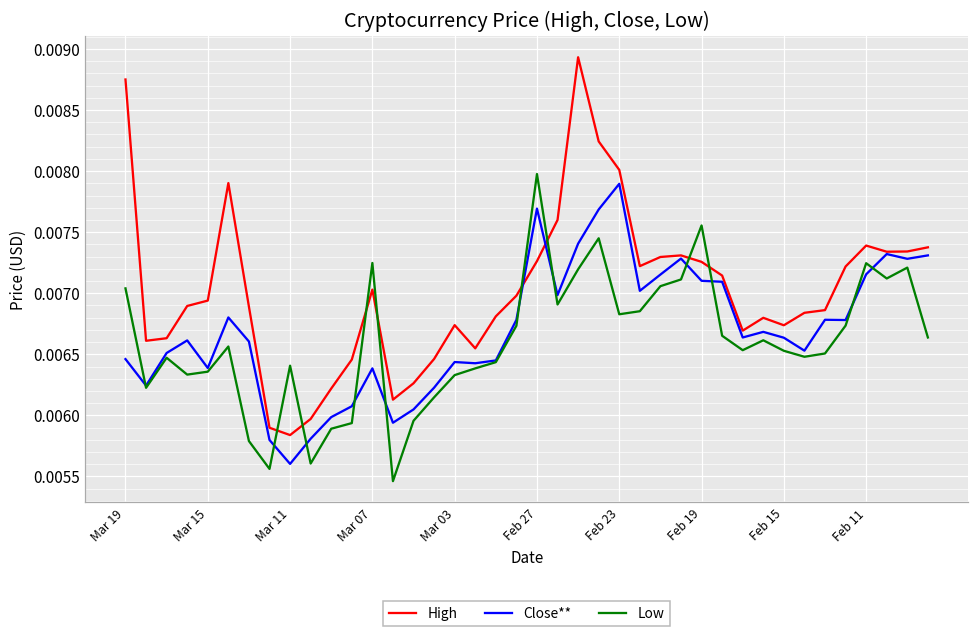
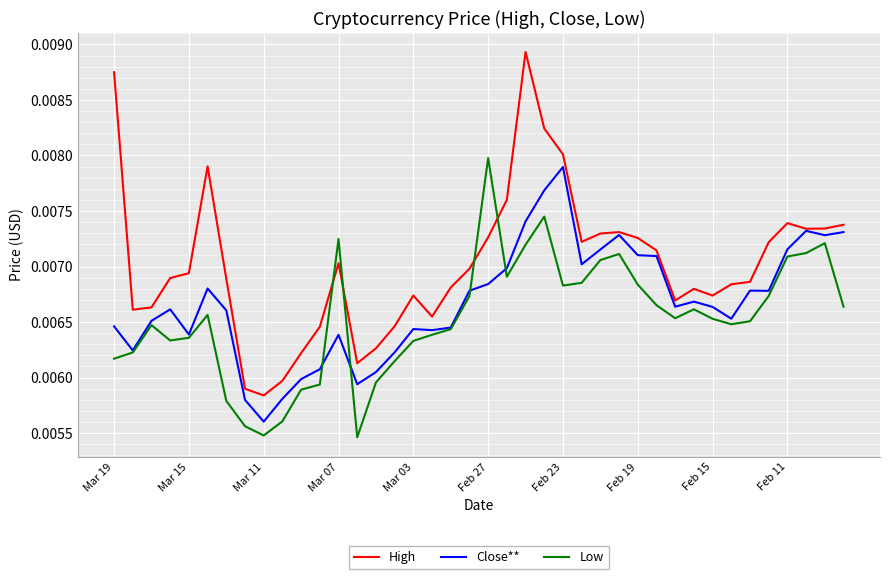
  {
    "High": {
      "Mar 19": 0.00875,
      "Mar 15": 0.00694,
      "Mar 11": 0.00584,
      "Mar 07": 0.00703,
      "Mar 03": 0.00674,
      "Feb 27": 0.00726,
      "Feb 23": 0.00801,
      "Feb 19": 0.00726,
      "Feb 15": 0.00674,
      "Feb 11": 0.00739
    },
    "Close**": {
      "Mar 19": 0.00646,
      "Mar 15": 0.00639,
      "Mar 11": 0.00560,
      "Mar 07": 0.00639,
      "Mar 03": 0.00644,
-     "Feb 27": 0.00769,
+     "Feb 27": 0.00684,
      "Feb 23": 0.00790,
      "Feb 19": 0.00710,
      "Feb 15": 0.00664,
      "Feb 11": 0.00716
    },
    "Low": {
-     "Mar 19": 0.00704,
+     "Mar 19": 0.00617,
      "Mar 15": 0.00636,
-     "Mar 11": 0.00641,
+     "Mar 11": 0.00548,
      "Mar 07": 0.00725,
      "Mar 03": 0.00633,
      "Feb 27": 0.00798,
      "Feb 23": 0.00683,
-     "Feb 19": 0.00756,
+     "Feb 19": 0.00684,
      "Feb 15": 0.00653,
-     "Feb 11": 0.00725
+     "Feb 11": 0.00709
    }
  }
